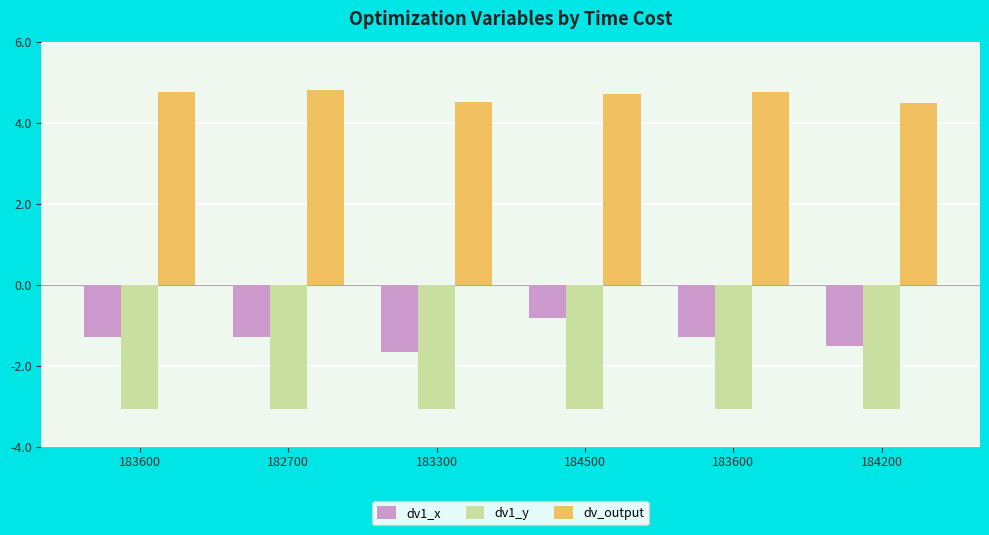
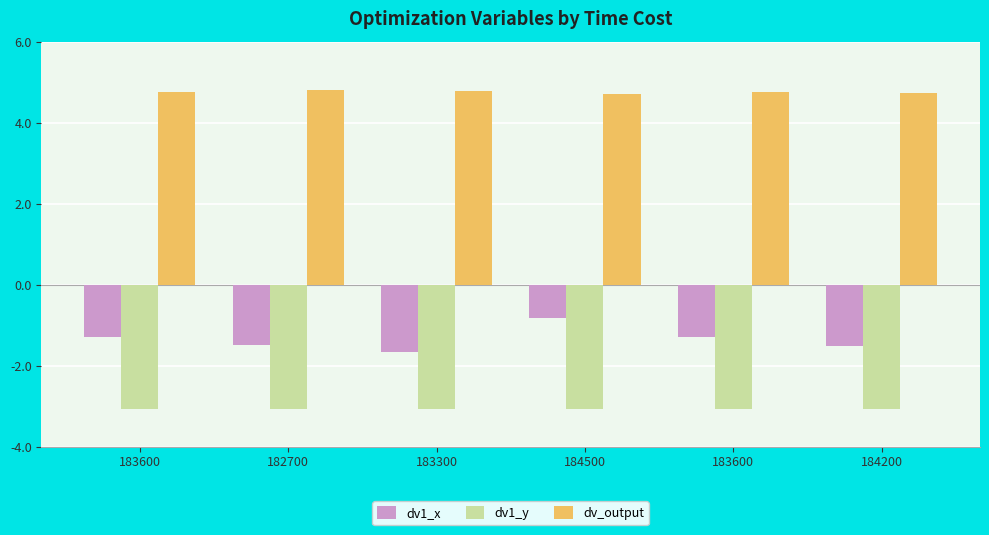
  {
    "dv1_x": {
-     "182700": -1.3,
+     "182700": -1.5,
      "183300": -1.7,
      "184500": -0.8,
      "184200": -1.5
    },
    "dv1_y": {
      "182700": -3.1,
      "183300": -3.1,
      "184500": -3.1,
      "184200": -3.1
    },
    "dv_output": {
      "182700": 4.8,
-     "183300": 4.5,
+     "183300": 4.8,
      "184500": 4.7,
-     "184200": 4.5
+     "184200": 4.7
    }
  }
